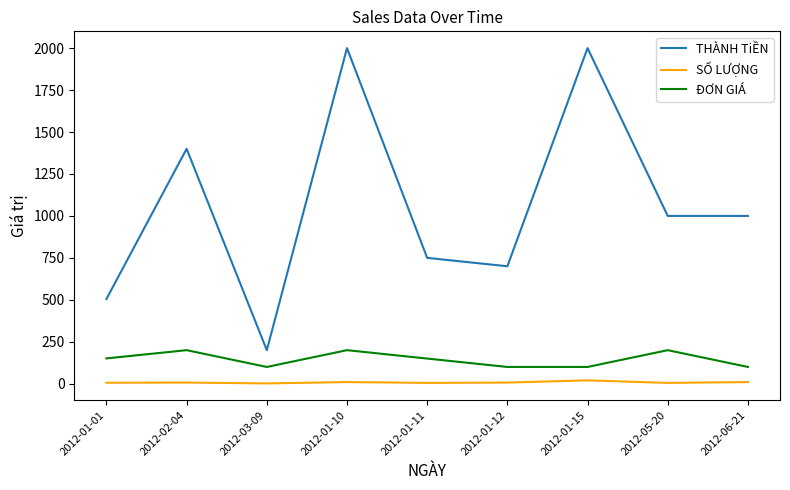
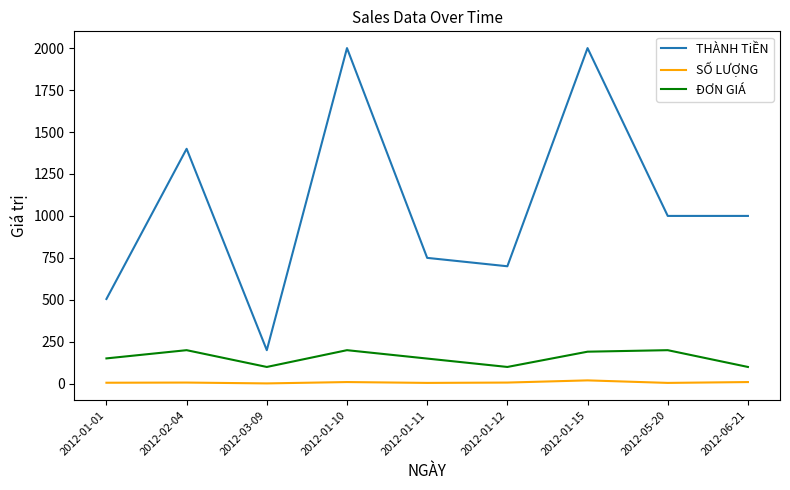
  {
    "THÀNH TiỀN": {
      "2012-01-01": 510,
      "2012-02-04": 1400,
      "2012-03-09": 200,
      "2012-01-10": 2000,
      "2012-01-11": 750,
      "2012-01-12": 700,
      "2012-01-15": 2000,
      "2012-05-20": 1000,
      "2012-06-21": 1000
    },
    "SỐ LƯỢNG": {
      "2012-01-01": 10,
      "2012-02-04": 10,
      "2012-03-09": 0,
      "2012-01-10": 10,
      "2012-01-11": 10,
      "2012-01-12": 10,
      "2012-01-15": 20,
      "2012-05-20": 10,
      "2012-06-21": 10
    },
    "ĐƠN GIÁ": {
      "2012-01-01": 150,
      "2012-02-04": 200,
      "2012-03-09": 100,
      "2012-01-10": 200,
      "2012-01-11": 150,
      "2012-01-12": 100,
-     "2012-01-15": 100,
+     "2012-01-15": 190,
      "2012-05-20": 200,
      "2012-06-21": 100
    }
  }
